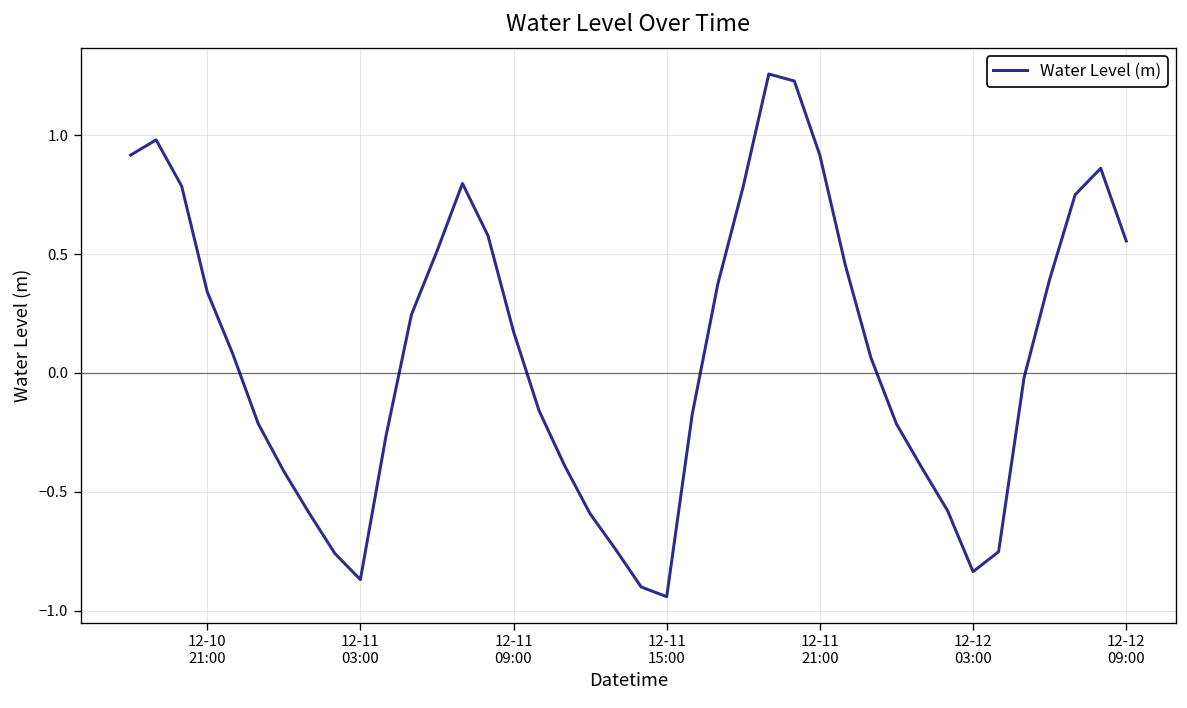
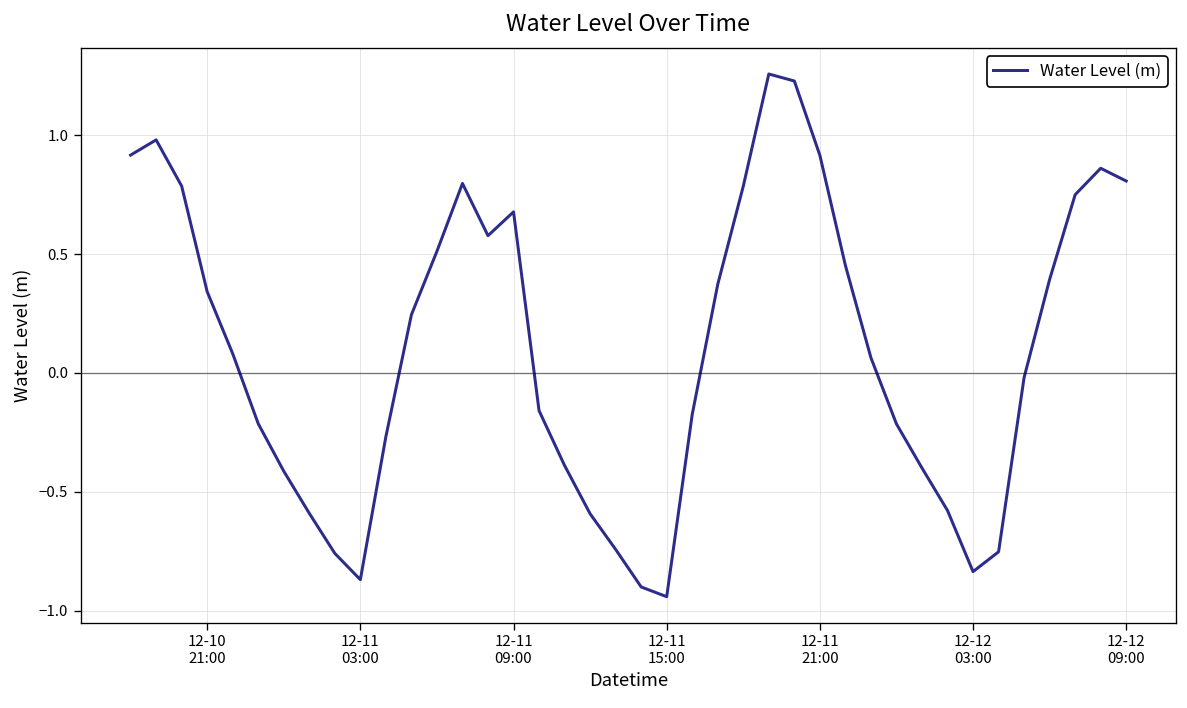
  {
    "12-10 21:00": 0.34,
    "12-11 03:00": -0.87,
-   "12-11 09:00": 0.17,
+   "12-11 09:00": 0.68,
    "12-11 15:00": -0.94,
    "12-11 21:00": 0.92,
    "12-12 03:00": -0.84,
-   "12-12 09:00": 0.56
+   "12-12 09:00": 0.81
  }
